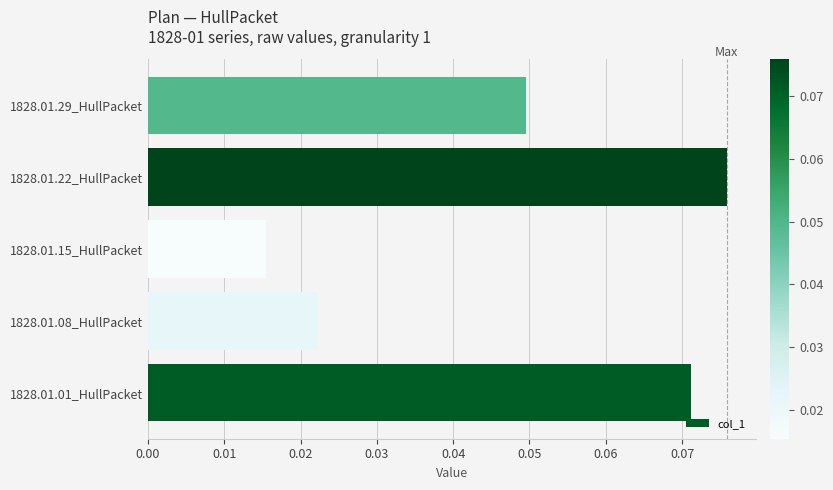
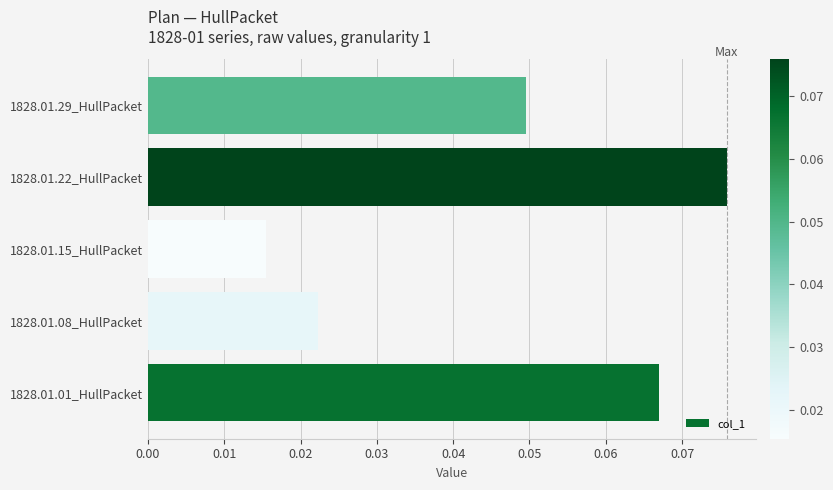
  {
    "1828.01.29_HullPacket": 0.050,
    "1828.01.22_HullPacket": 0.076,
    "1828.01.15_HullPacket": 0.015,
    "1828.01.08_HullPacket": 0.022,
-   "1828.01.01_HullPacket": 0.071
+   "1828.01.01_HullPacket": 0.067
  }
